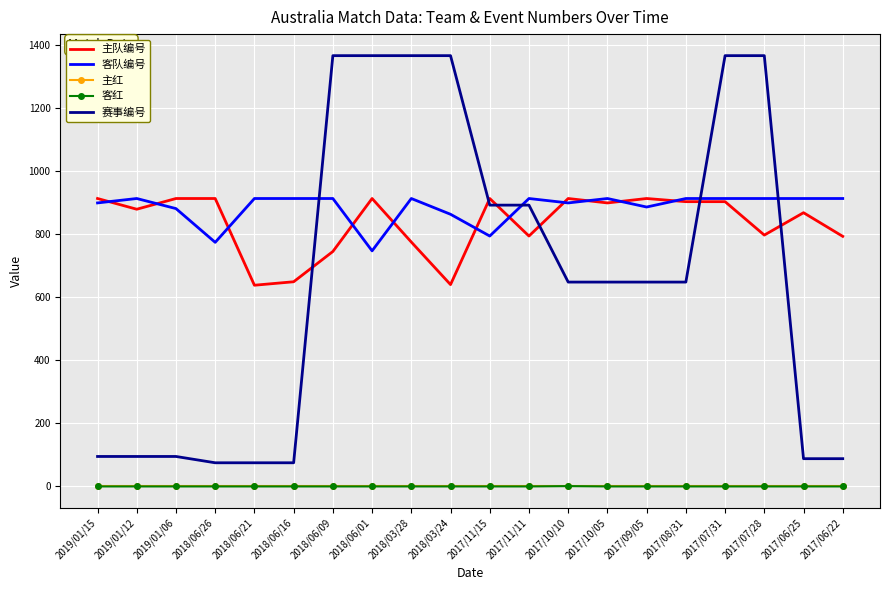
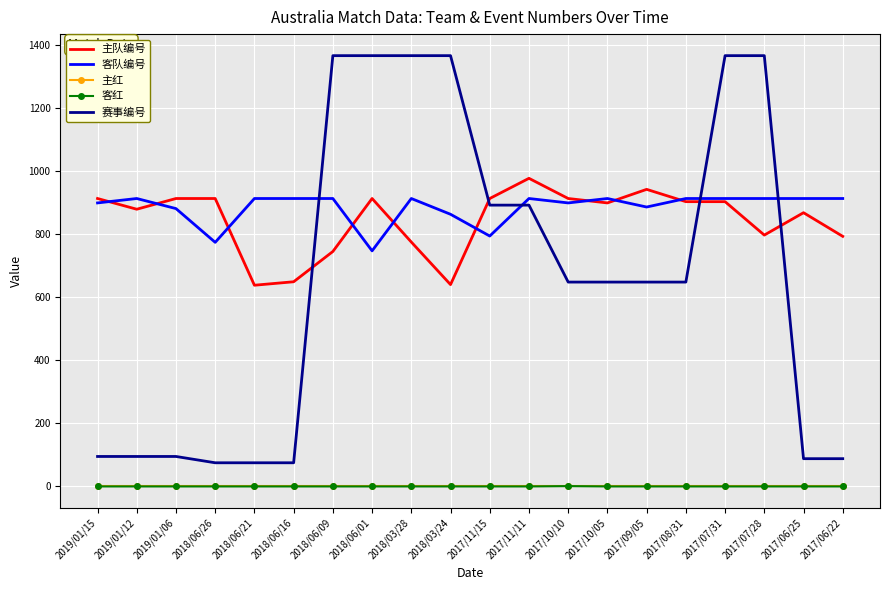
  {
    "主队编号": {
      "2019/01/15": 910,
      "2019/01/12": 880,
      "2019/01/06": 910,
      "2018/06/26": 910,
      "2018/06/21": 640,
      "2018/06/16": 650,
      "2018/06/09": 750,
      "2018/06/01": 910,
      "2018/03/28": 780,
      "2018/03/24": 640,
      "2017/11/15": 910,
-     "2017/11/11": 790,
+     "2017/11/11": 980,
      "2017/10/10": 910,
      "2017/10/05": 900,
-     "2017/09/05": 910,
+     "2017/09/05": 940,
      "2017/08/31": 900,
      "2017/07/31": 900,
      "2017/07/28": 800,
      "2017/06/25": 870,
      "2017/06/22": 790
    },
    "客队编号": {
      "2019/01/15": 900,
      "2019/01/12": 910,
      "2019/01/06": 880,
      "2018/06/26": 770,
      "2018/06/21": 910,
      "2018/06/16": 910,
      "2018/06/09": 910,
      "2018/06/01": 750,
      "2018/03/28": 910,
      "2018/03/24": 860,
      "2017/11/15": 790,
      "2017/11/11": 910,
      "2017/10/10": 900,
      "2017/10/05": 910,
      "2017/09/05": 890,
      "2017/08/31": 910,
      "2017/07/31": 910,
      "2017/07/28": 910,
      "2017/06/25": 910,
      "2017/06/22": 910
    },
    "客红": {
      "2019/01/15": 0,
      "2019/01/12": 0,
      "2019/01/06": 0,
      "2018/06/26": 0,
      "2018/06/21": 0,
      "2018/06/16": 0,
      "2018/06/09": 0,
      "2018/06/01": 0,
      "2018/03/28": 0,
      "2018/03/24": 0,
      "2017/11/15": 0,
      "2017/11/11": 0,
      "2017/10/10": 0,
      "2017/10/05": 0,
      "2017/09/05": 0,
      "2017/08/31": 0,
      "2017/07/31": 0,
      "2017/07/28": 0,
      "2017/06/25": 0,
      "2017/06/22": 0
    },
    "赛事编号": {
      "2019/01/15": 100,
      "2019/01/12": 100,
      "2019/01/06": 100,
      "2018/06/26": 80,
      "2018/06/21": 80,
      "2018/06/16": 80,
      "2018/06/09": 1370,
      "2018/06/01": 1370,
      "2018/03/28": 1370,
      "2018/03/24": 1370,
      "2017/11/15": 890,
      "2017/11/11": 890,
      "2017/10/10": 650,
      "2017/10/05": 650,
      "2017/09/05": 650,
      "2017/08/31": 650,
      "2017/07/31": 1370,
      "2017/07/28": 1370,
      "2017/06/25": 90,
      "2017/06/22": 90
    }
  }
